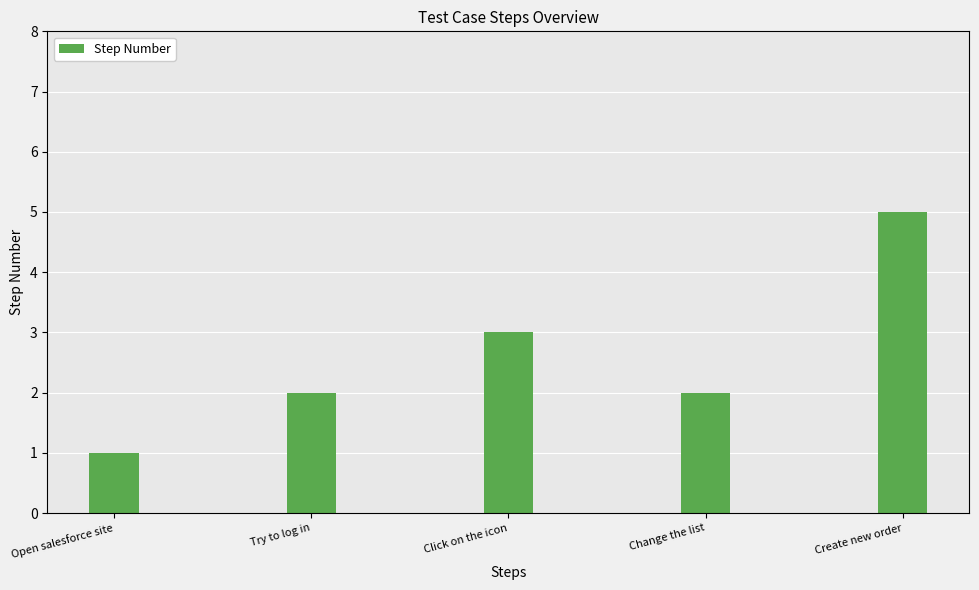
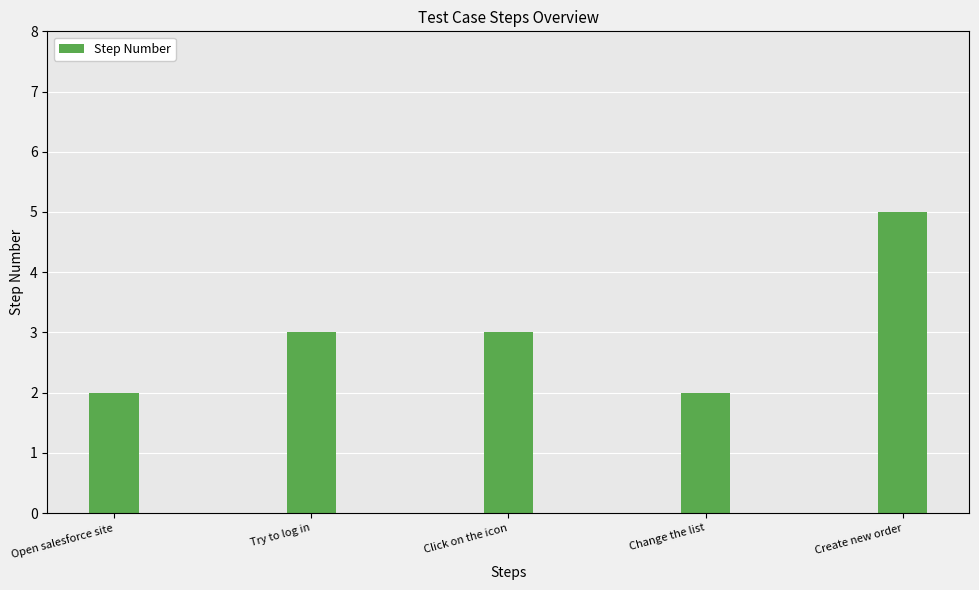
  {
-   "Open salesforce site": 1,
-   "Try to log in": 2,
+   "Open salesforce site": 2,
+   "Try to log in": 3,
    "Click on the icon": 3,
    "Change the list": 2,
    "Create new order": 5
  }
